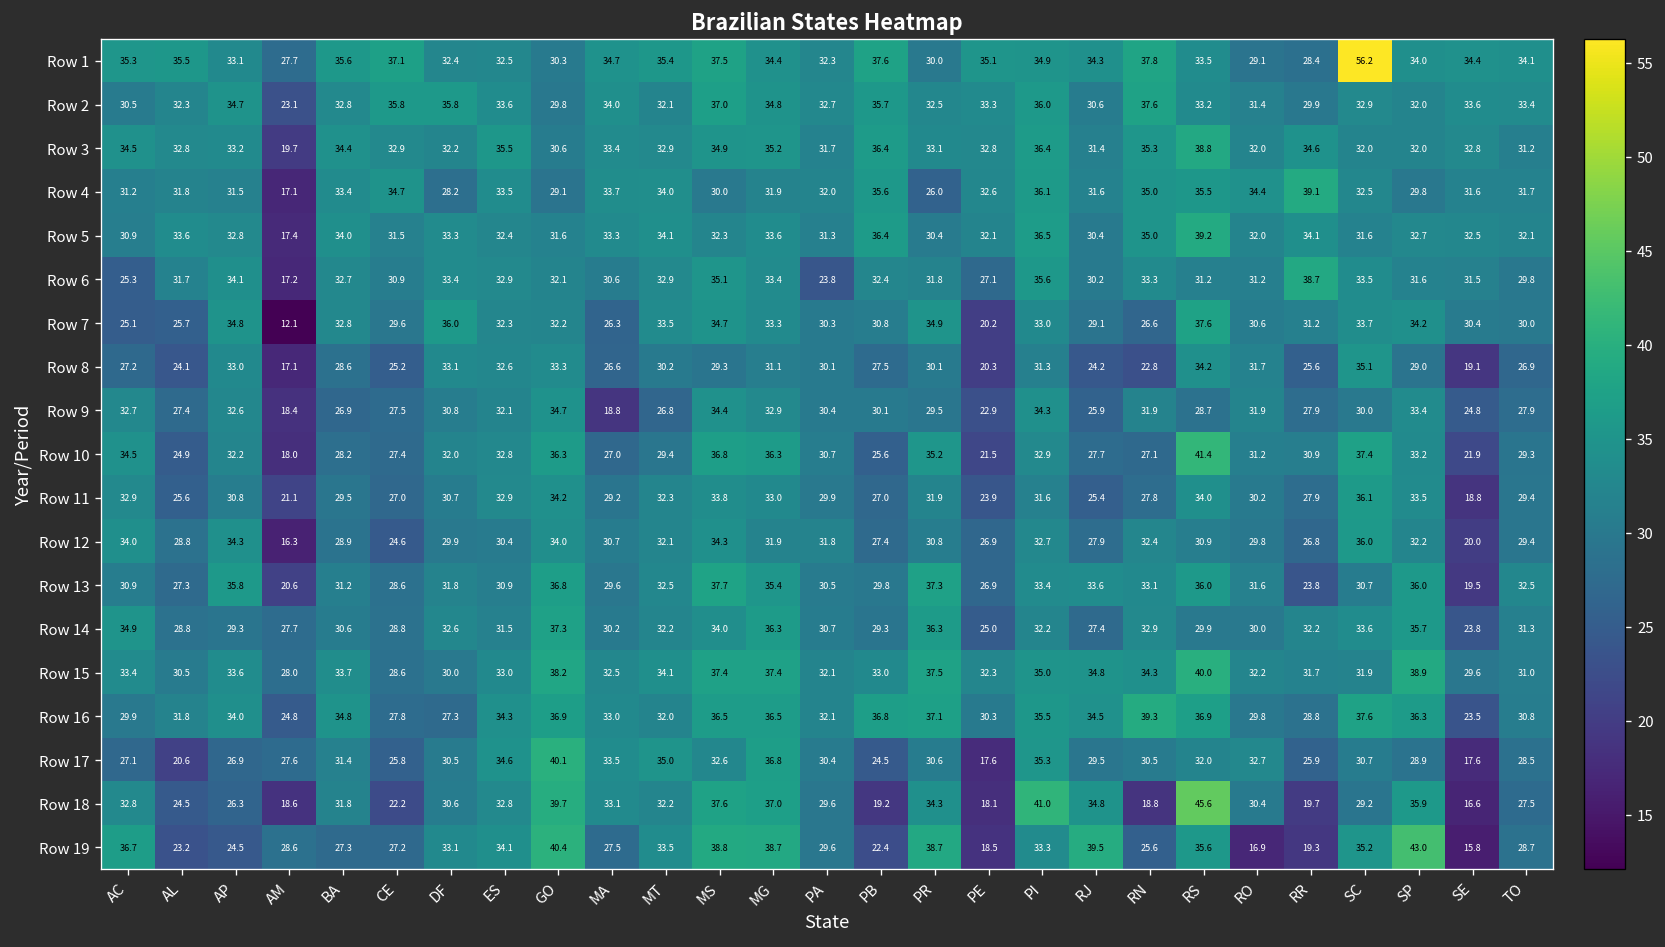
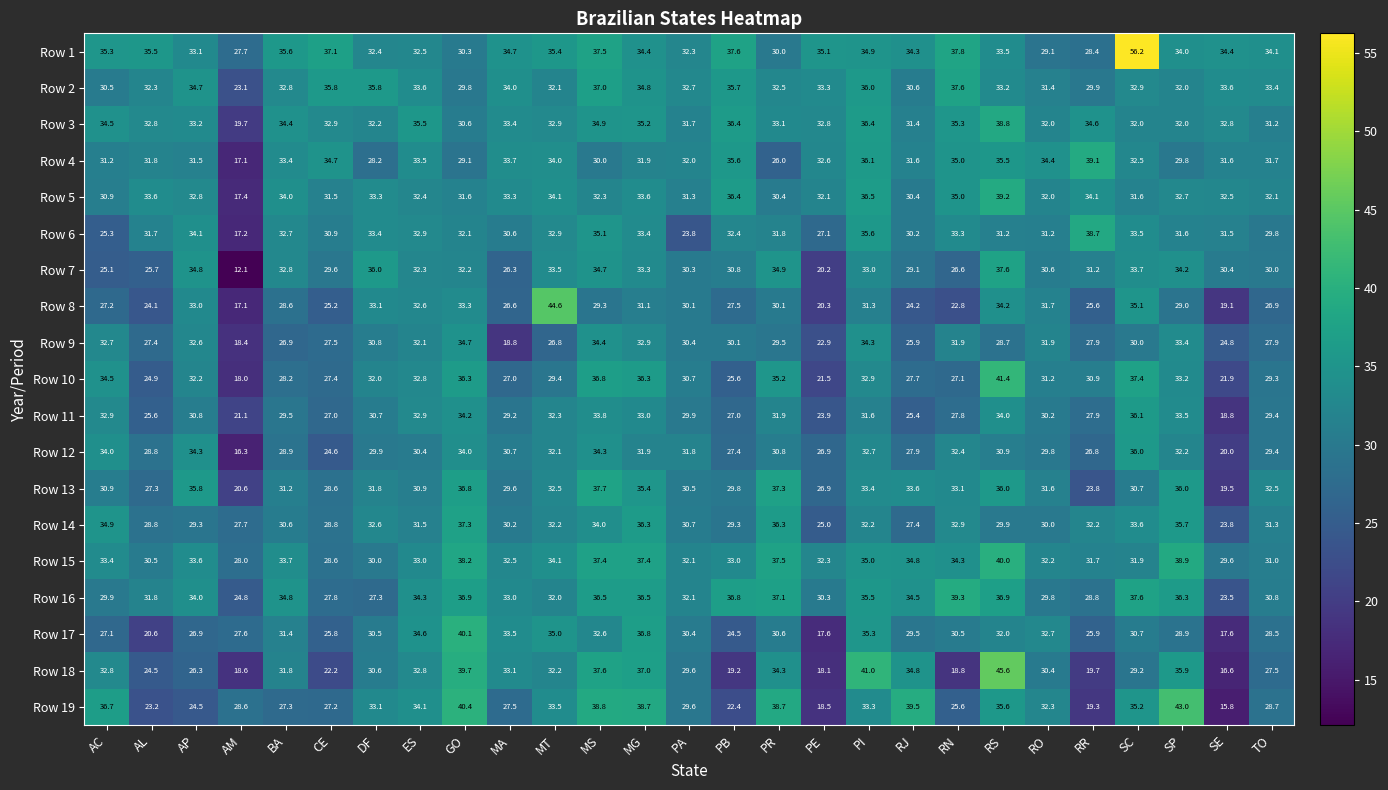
  {
    "Row 8": {
      "AC": 27.2,
      "AL": 24.1,
      "AP": 33.0,
      "AM": 17.1,
      "BA": 28.6,
      "CE": 25.2,
      "DF": 33.1,
      "ES": 32.6,
      "GO": 33.3,
      "MA": 26.6,
-     "MT": 30.2,
+     "MT": 44.6,
      "MS": 29.3,
      "MG": 31.1,
      "PA": 30.1,
      "PB": 27.5,
      "PR": 30.1,
      "PE": 20.3,
      "PI": 31.3,
      "RJ": 24.2,
      "RN": 22.8,
      "RS": 34.2,
      "RO": 31.7,
      "RR": 25.6,
      "SC": 35.1,
      "SP": 29.0,
      "SE": 19.1,
      "TO": 26.9
    },
    "Row 19": {
      "AC": 36.7,
      "AL": 23.2,
      "AP": 24.5,
      "AM": 28.6,
      "BA": 27.3,
      "CE": 27.2,
      "DF": 33.1,
      "ES": 34.1,
      "GO": 40.4,
      "MA": 27.5,
      "MT": 33.5,
      "MS": 38.8,
      "MG": 38.7,
      "PA": 29.6,
      "PB": 22.4,
      "PR": 38.7,
      "PE": 18.5,
      "PI": 33.3,
      "RJ": 39.5,
      "RN": 25.6,
      "RS": 35.6,
-     "RO": 16.9,
+     "RO": 32.3,
      "RR": 19.3,
      "SC": 35.2,
      "SP": 43.0,
      "SE": 15.8,
      "TO": 28.7
    }
  }
